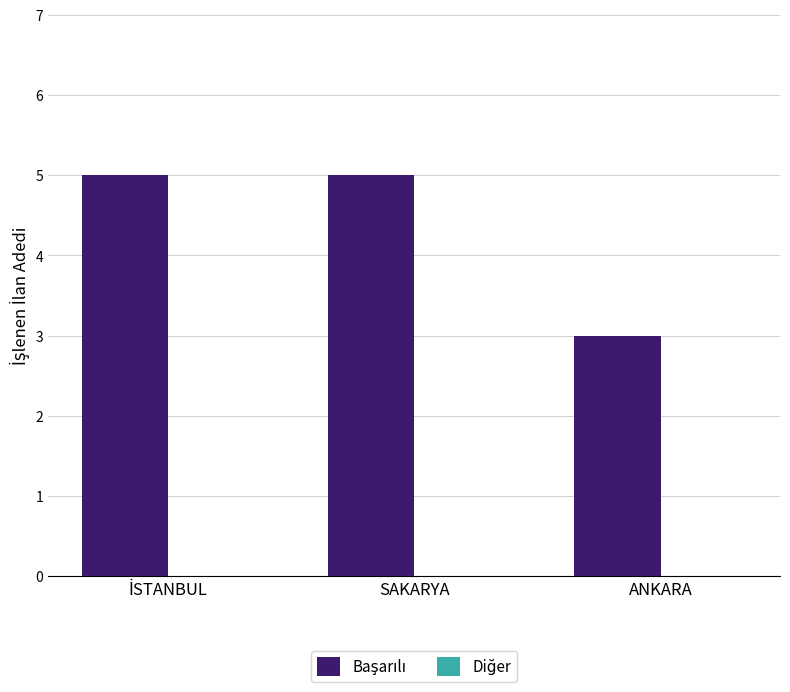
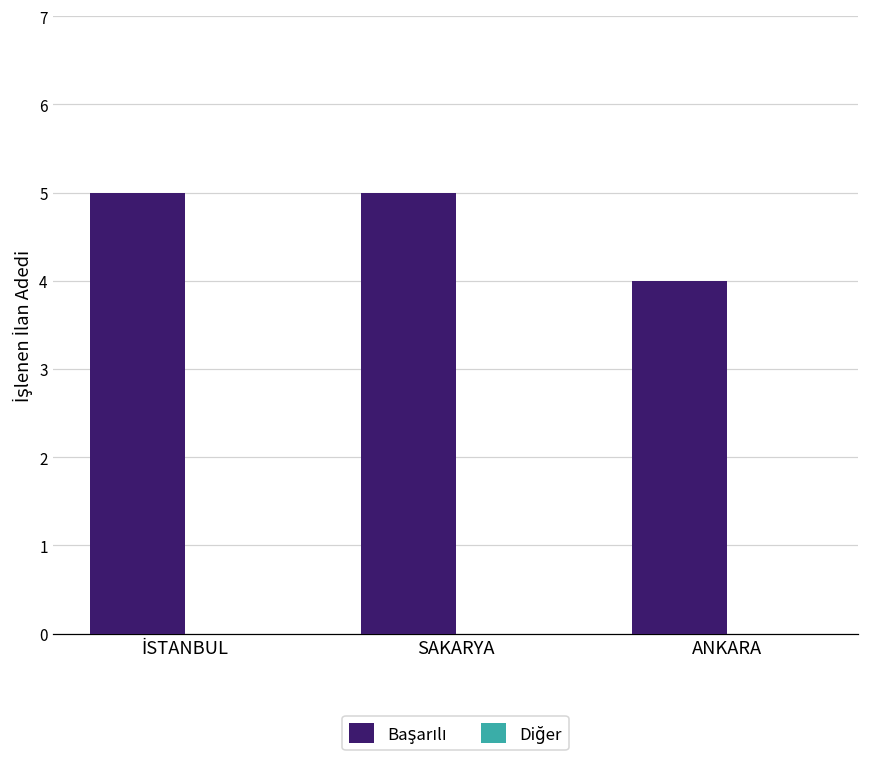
  {
    "Başarılı": {
      "İSTANBUL": 5,
      "SAKARYA": 5,
-     "ANKARA": 3
+     "ANKARA": 4
    },
    "Diğer": {
      "İSTANBUL": 0,
      "SAKARYA": 0,
      "ANKARA": 0
    }
  }
